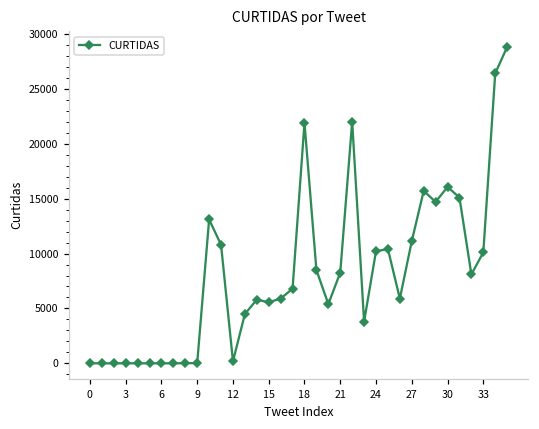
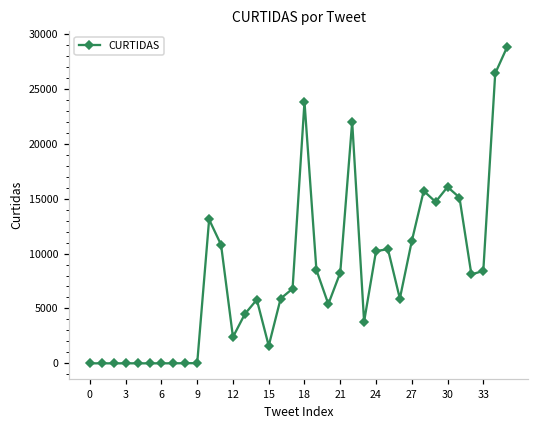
  {
    "0": 0,
    "3": 0,
    "6": 0,
    "9": 0,
-   "12": 0,
-   "15": 6000,
-   "18": 22000,
+   "12": 2000,
+   "15": 2000,
+   "18": 24000,
    "21": 8000,
    "24": 10000,
    "27": 11000,
    "30": 16000,
-   "33": 10000
+   "33": 8000
  }
